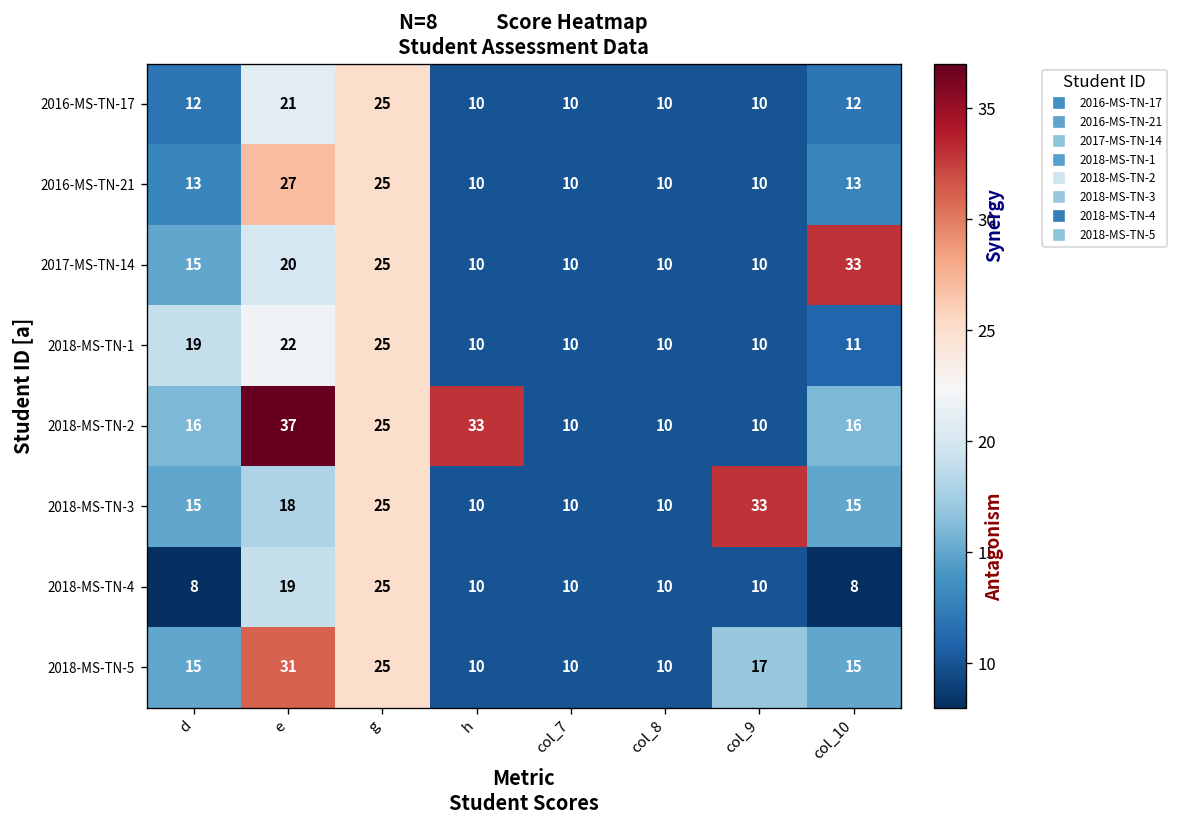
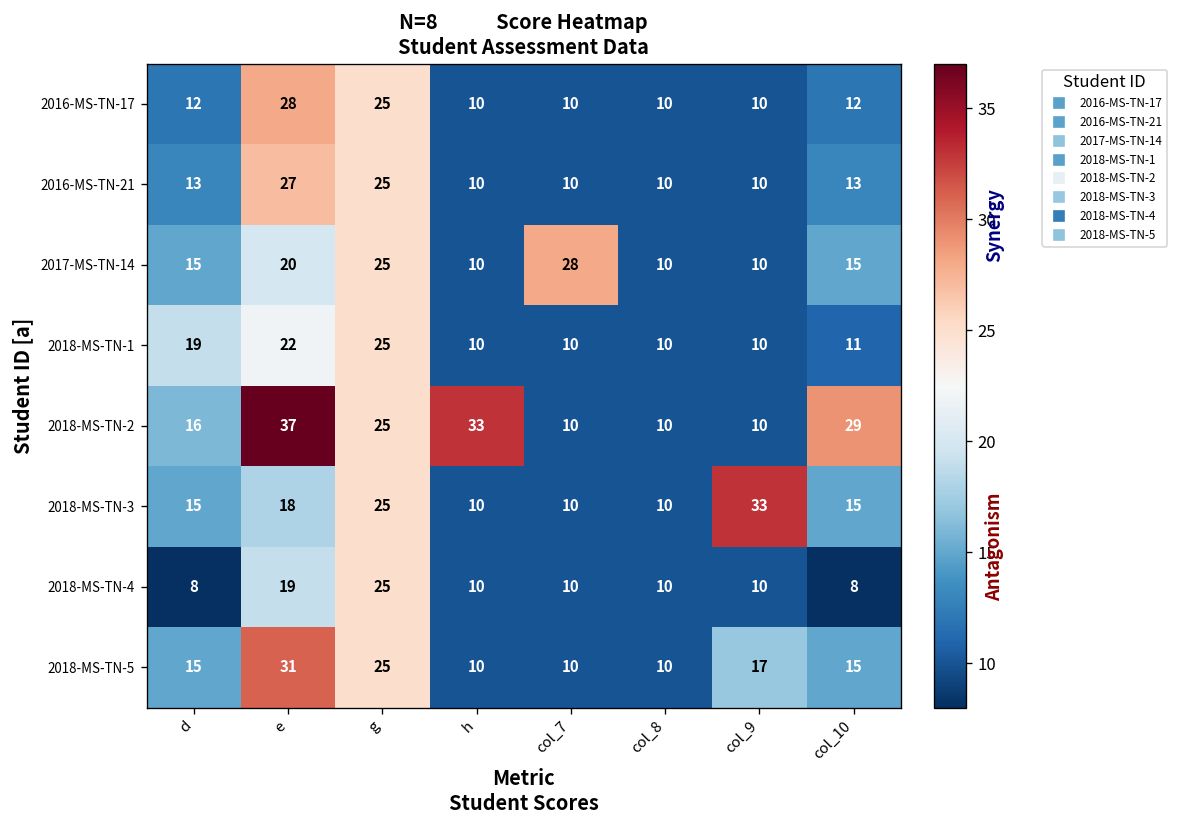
  {
    "2016-MS-TN-17": {
      "d": 12,
-     "e": 21,
+     "e": 28,
      "g": 25,
      "h": 10,
      "col_7": 10,
      "col_8": 10,
      "col_9": 10,
      "col_10": 12
    },
    "2016-MS-TN-21": {
      "d": 13,
      "e": 27,
      "g": 25,
      "h": 10,
      "col_7": 10,
      "col_8": 10,
      "col_9": 10,
      "col_10": 13
    },
    "2017-MS-TN-14": {
      "d": 15,
      "e": 20,
      "g": 25,
      "h": 10,
-     "col_7": 10,
+     "col_7": 28,
      "col_8": 10,
      "col_9": 10,
-     "col_10": 33
+     "col_10": 15
    },
    "2018-MS-TN-1": {
      "d": 19,
      "e": 22,
      "g": 25,
      "h": 10,
      "col_7": 10,
      "col_8": 10,
      "col_9": 10,
      "col_10": 11
    },
    "2018-MS-TN-2": {
      "d": 16,
      "e": 37,
      "g": 25,
      "h": 33,
      "col_7": 10,
      "col_8": 10,
      "col_9": 10,
-     "col_10": 16
+     "col_10": 29
    },
    "2018-MS-TN-3": {
      "d": 15,
      "e": 18,
      "g": 25,
      "h": 10,
      "col_7": 10,
      "col_8": 10,
      "col_9": 33,
      "col_10": 15
    },
    "2018-MS-TN-4": {
      "d": 8,
      "e": 19,
      "g": 25,
      "h": 10,
      "col_7": 10,
      "col_8": 10,
      "col_9": 10,
      "col_10": 8
    },
    "2018-MS-TN-5": {
      "d": 15,
      "e": 31,
      "g": 25,
      "h": 10,
      "col_7": 10,
      "col_8": 10,
      "col_9": 17,
      "col_10": 15
    }
  }
